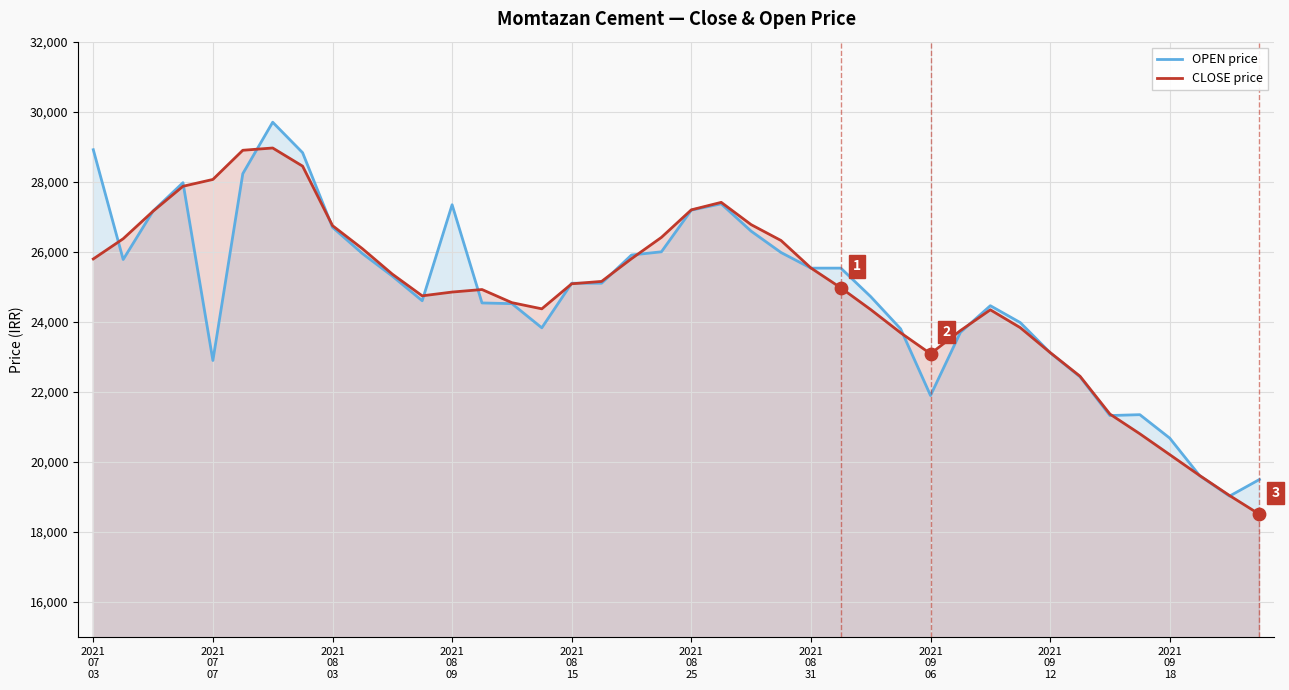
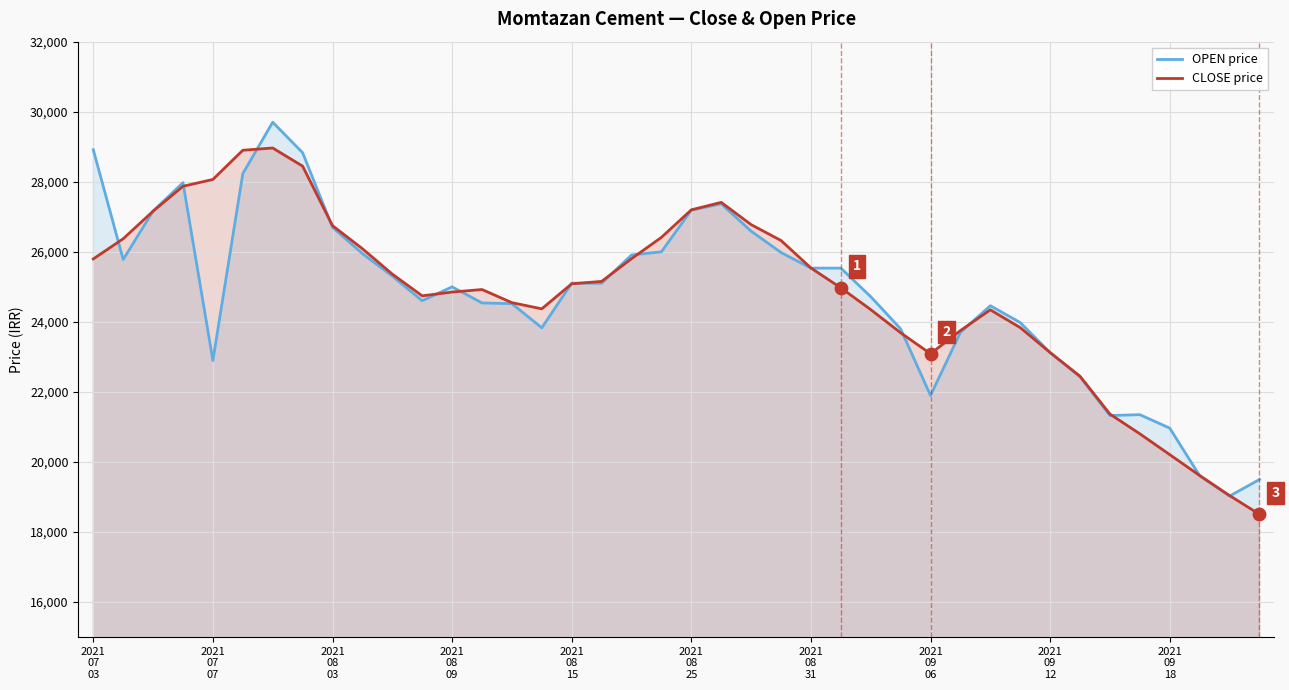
  {
    "OPEN price": {
      "2021 07 03": "28,900",
      "2021 07 07": "22,900",
-     "2021 08 09": "27,300",
+     "2021 08 09": "25,000",
      "2021 09 06": "21,900",
-     "2021 09 18": "20,700"
+     "2021 09 18": "21,000"
    }
  }
